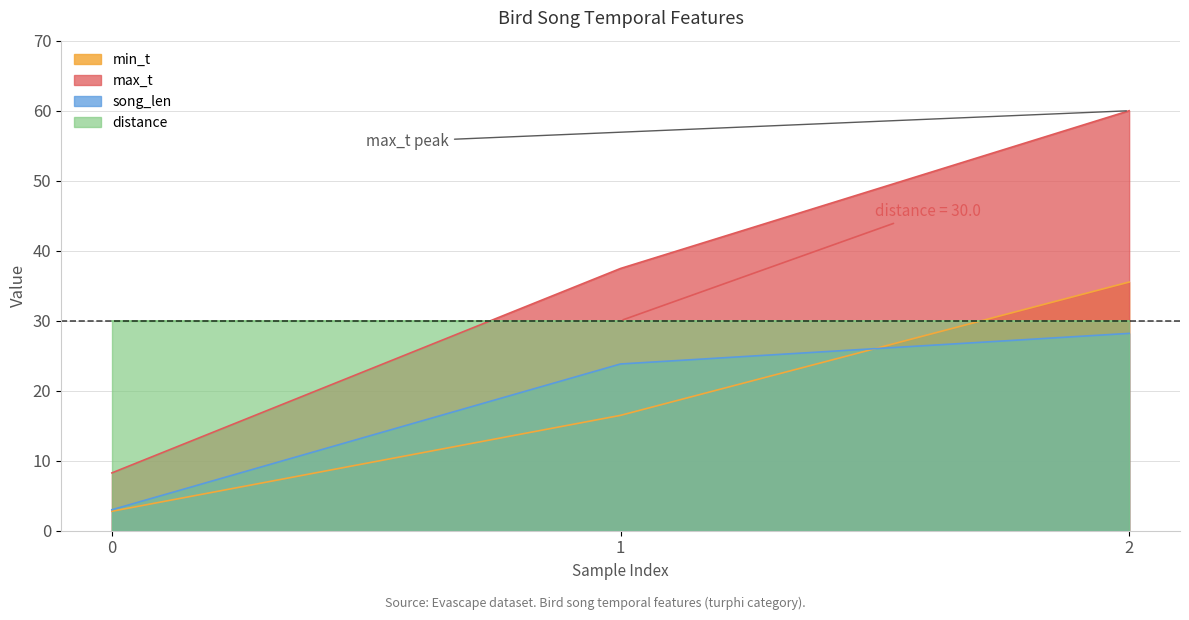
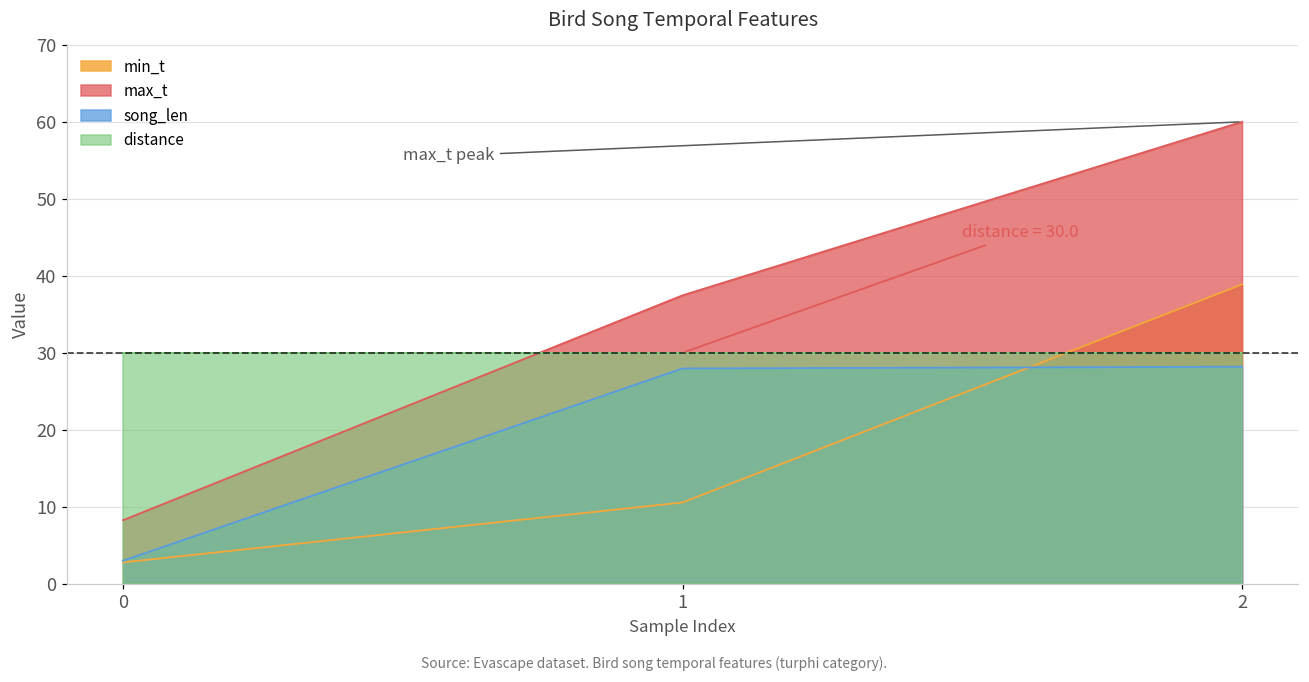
  {
    "min_t": {
-     "1": 16,
-     "2": 36
+     "1": 11,
+     "2": 39
    },
    "max_t": {
      "0": 8,
      "1": 37,
      "2": 60
    },
    "song_len": {
-     "1": 24,
+     "1": 28,
      "2": 28
    },
    "distance": {
      "0": 30,
      "1": 30,
      "2": 30
    }
  }
